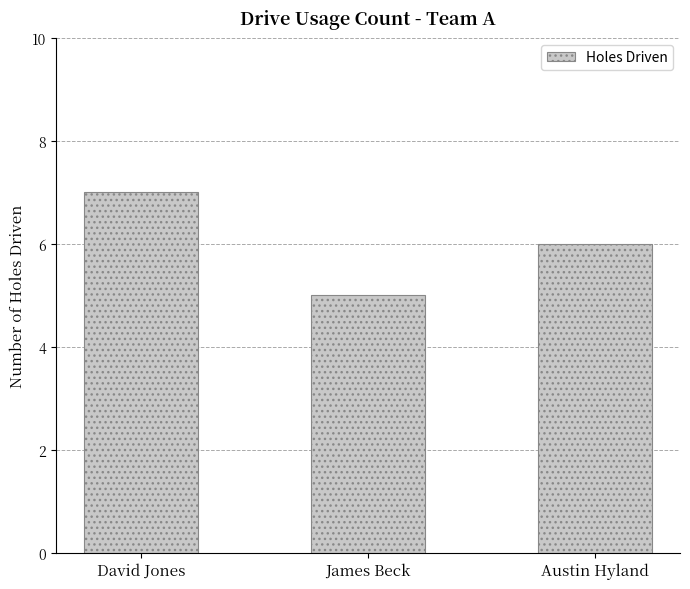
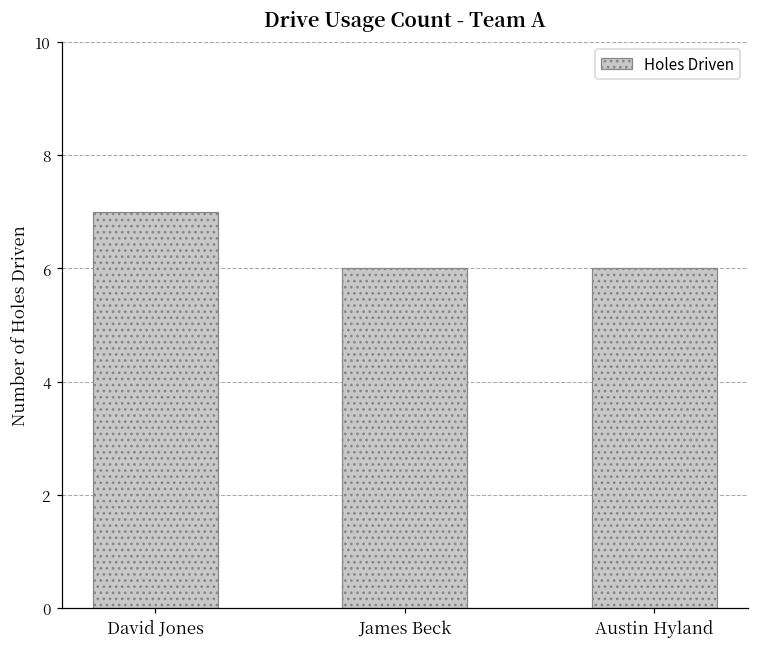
  {
    "David Jones": 7,
-   "James Beck": 5,
+   "James Beck": 6,
    "Austin Hyland": 6
  }
